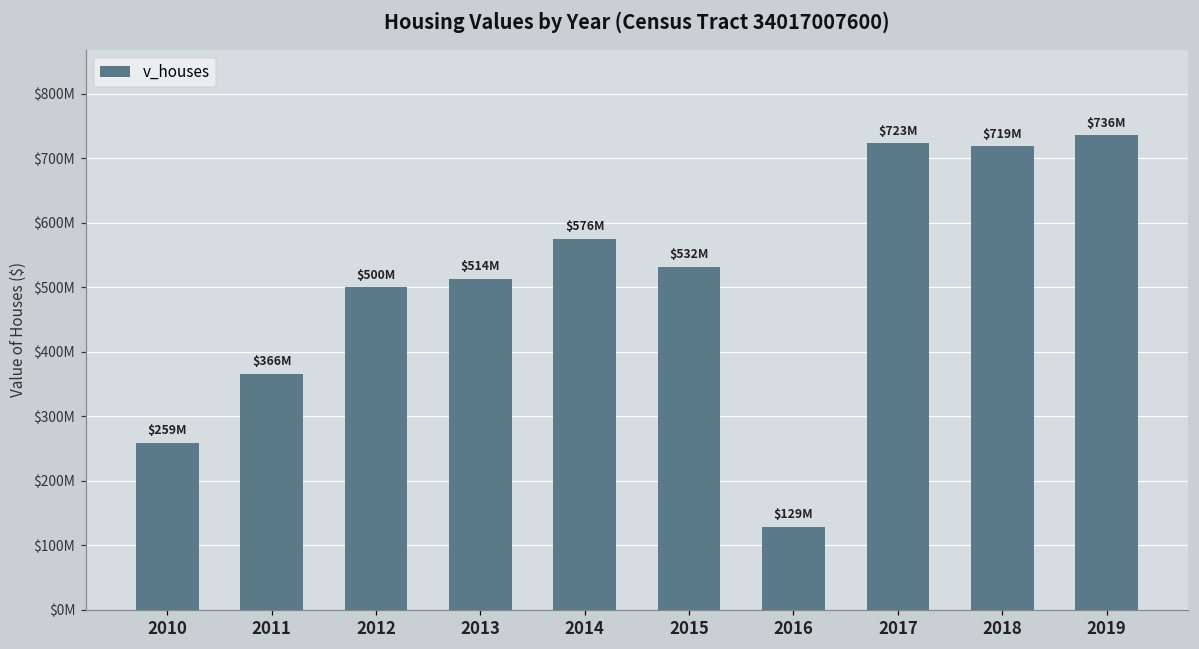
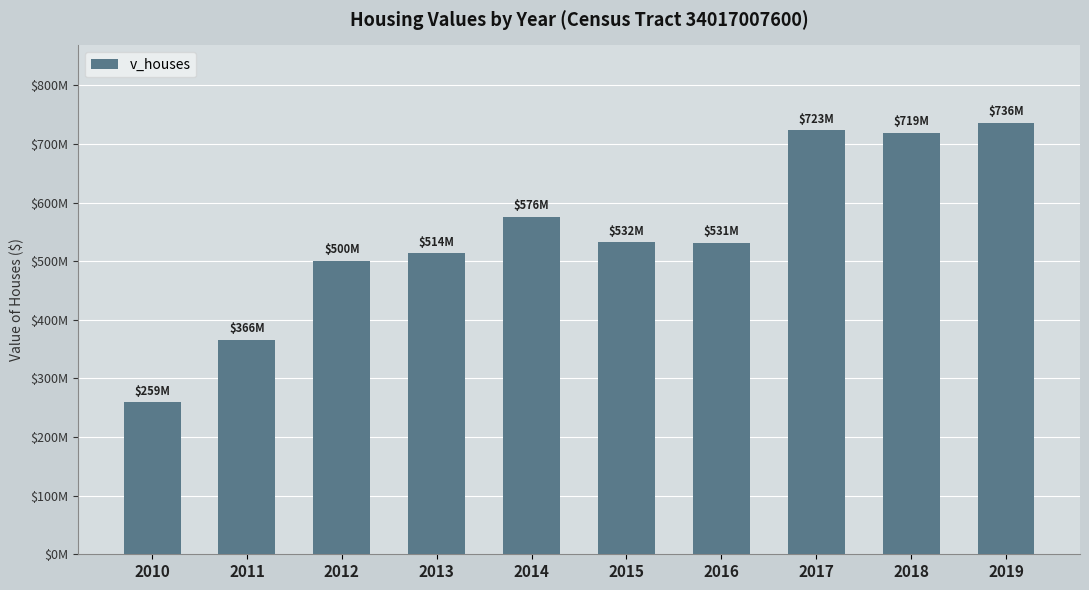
  {
    "2010": "$259M",
    "2011": "$366M",
    "2012": "$500M",
    "2013": "$514M",
    "2014": "$576M",
    "2015": "$532M",
-   "2016": "$129M",
+   "2016": "$531M",
    "2017": "$723M",
    "2018": "$719M",
    "2019": "$736M"
  }
